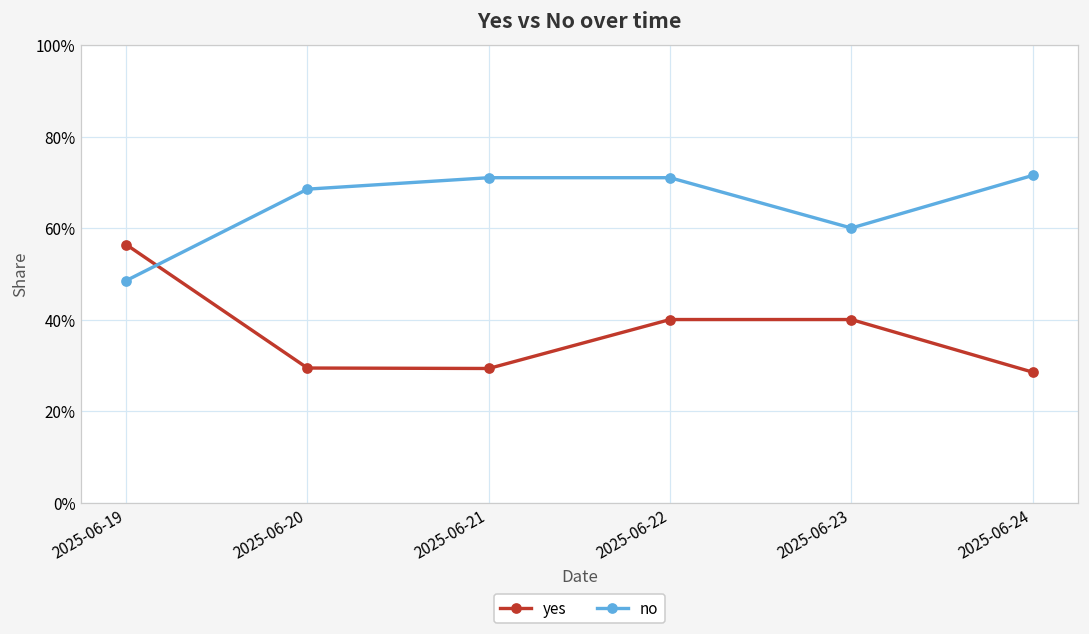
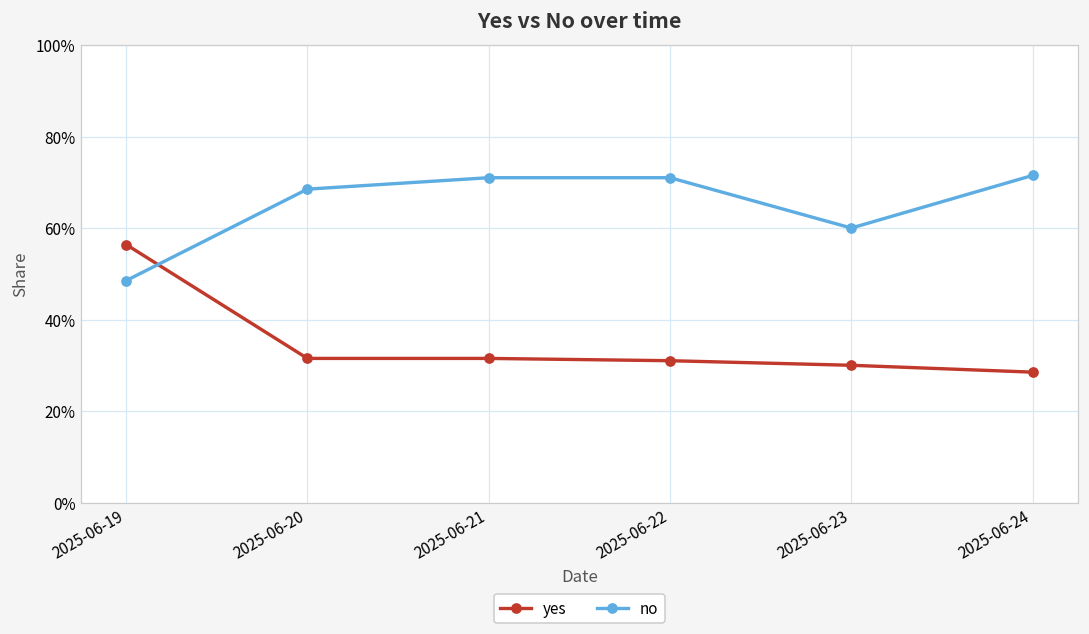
  {
    "yes": {
      "2025-06-19": "56%",
-     "2025-06-20": "29%",
-     "2025-06-21": "29%",
-     "2025-06-22": "40%",
-     "2025-06-23": "40%",
+     "2025-06-20": "32%",
+     "2025-06-21": "32%",
+     "2025-06-22": "31%",
+     "2025-06-23": "30%",
      "2025-06-24": "28%"
    },
    "no": {
      "2025-06-19": "49%",
      "2025-06-20": "69%",
      "2025-06-21": "71%",
      "2025-06-22": "71%",
      "2025-06-23": "60%",
      "2025-06-24": "72%"
    }
  }
